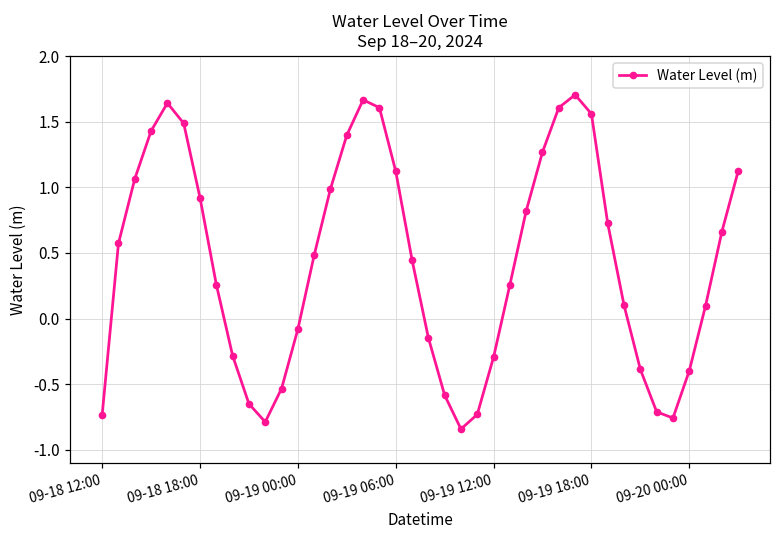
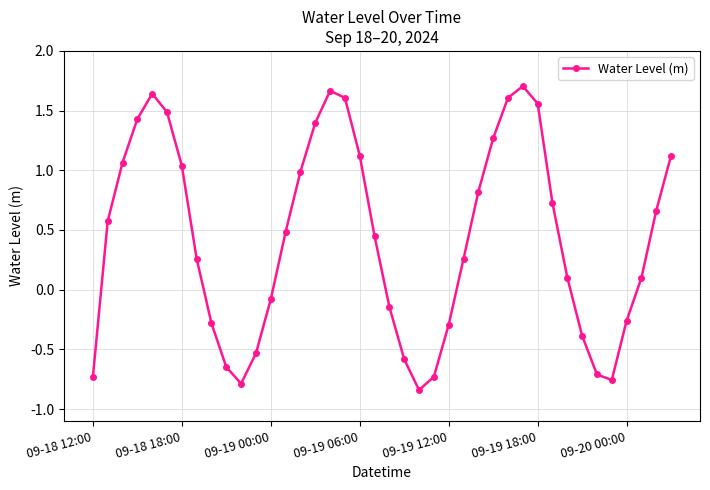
  {
    "09-18 12:00": -0.73,
-   "09-18 18:00": 0.92,
+   "09-18 18:00": 1.04,
    "09-19 00:00": -0.08,
    "09-19 06:00": 1.12,
    "09-19 12:00": -0.29,
    "09-19 18:00": 1.56,
-   "09-20 00:00": -0.40
+   "09-20 00:00": -0.26
  }
